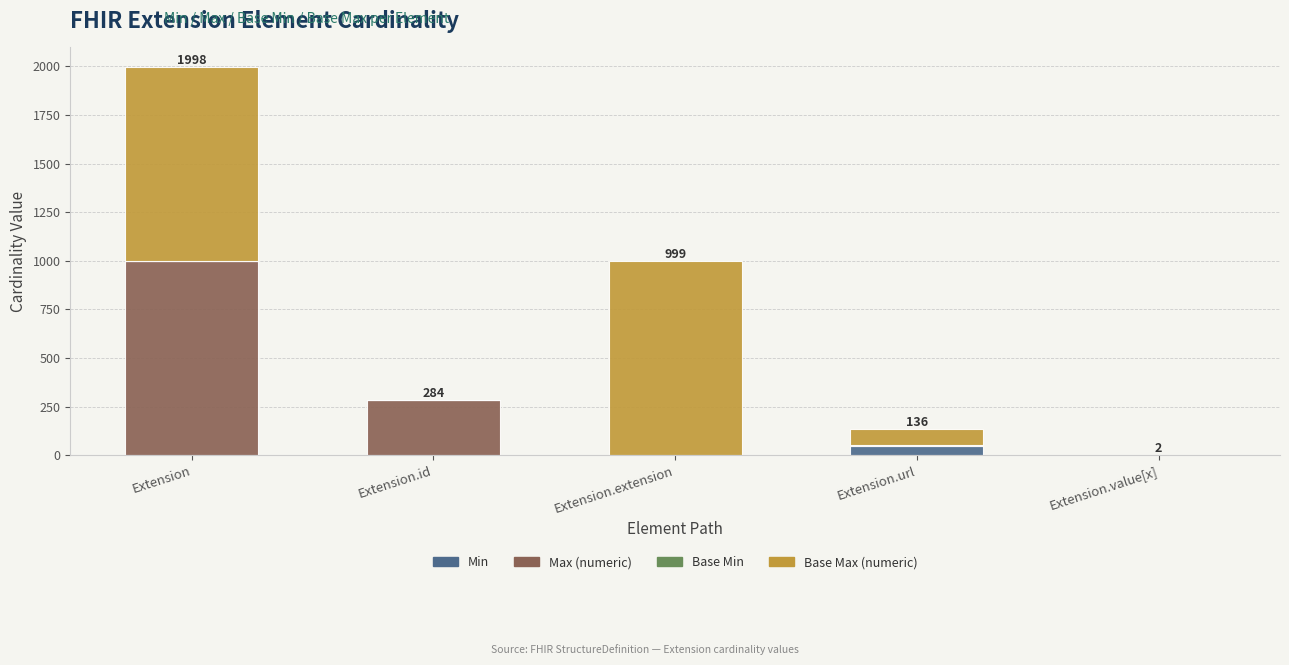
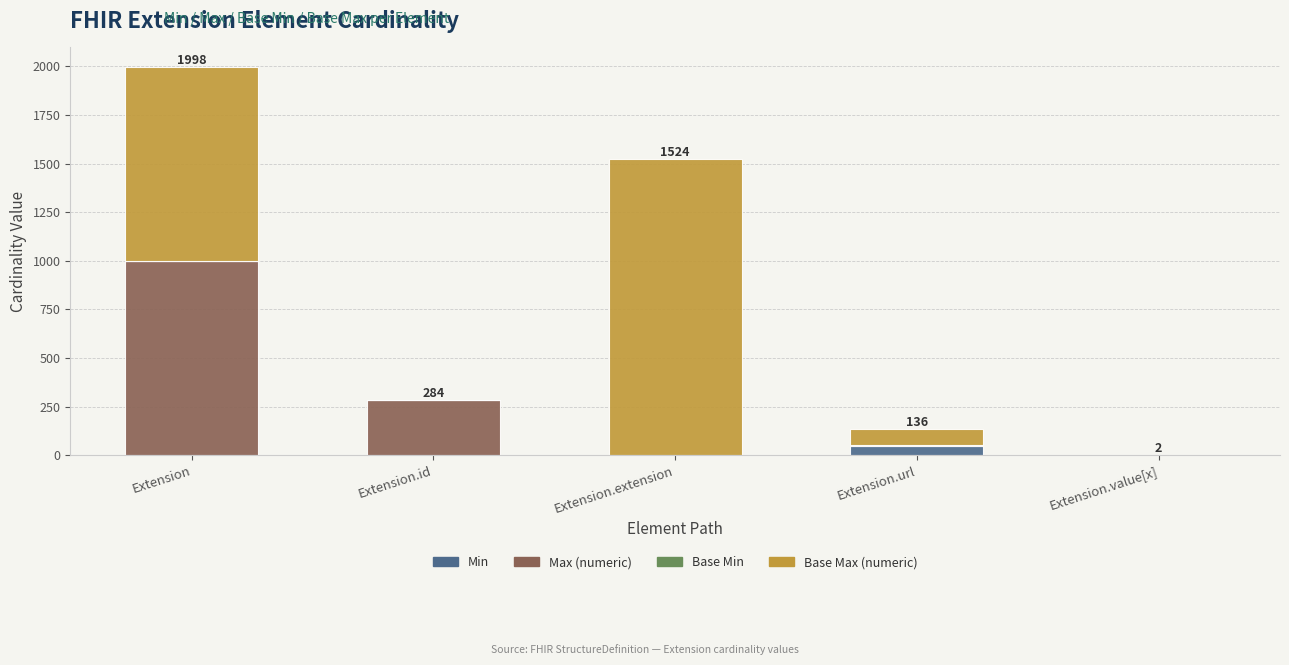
  {
    "Min": {
      "Extension": 0,
      "Extension.id": 0,
      "Extension.extension": 0,
      "Extension.url": 50
    },
    "Base Max (numeric)": {
-     "Extension.extension": 999
+     "Extension.extension": 1524
    }
  }
